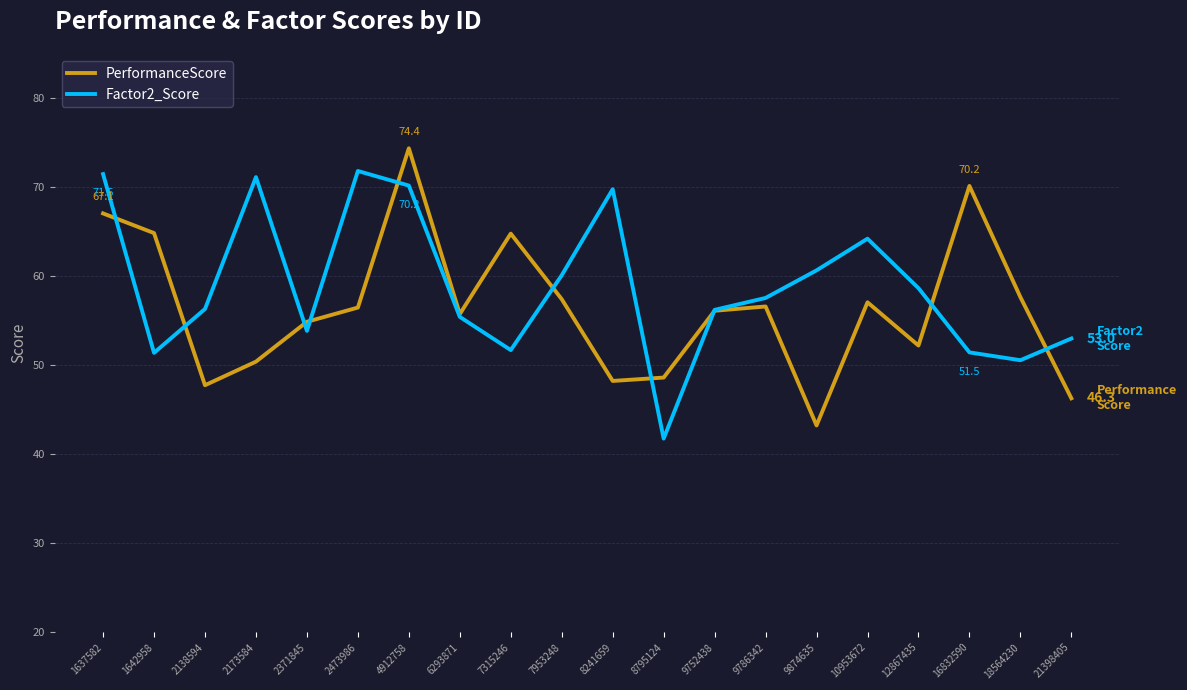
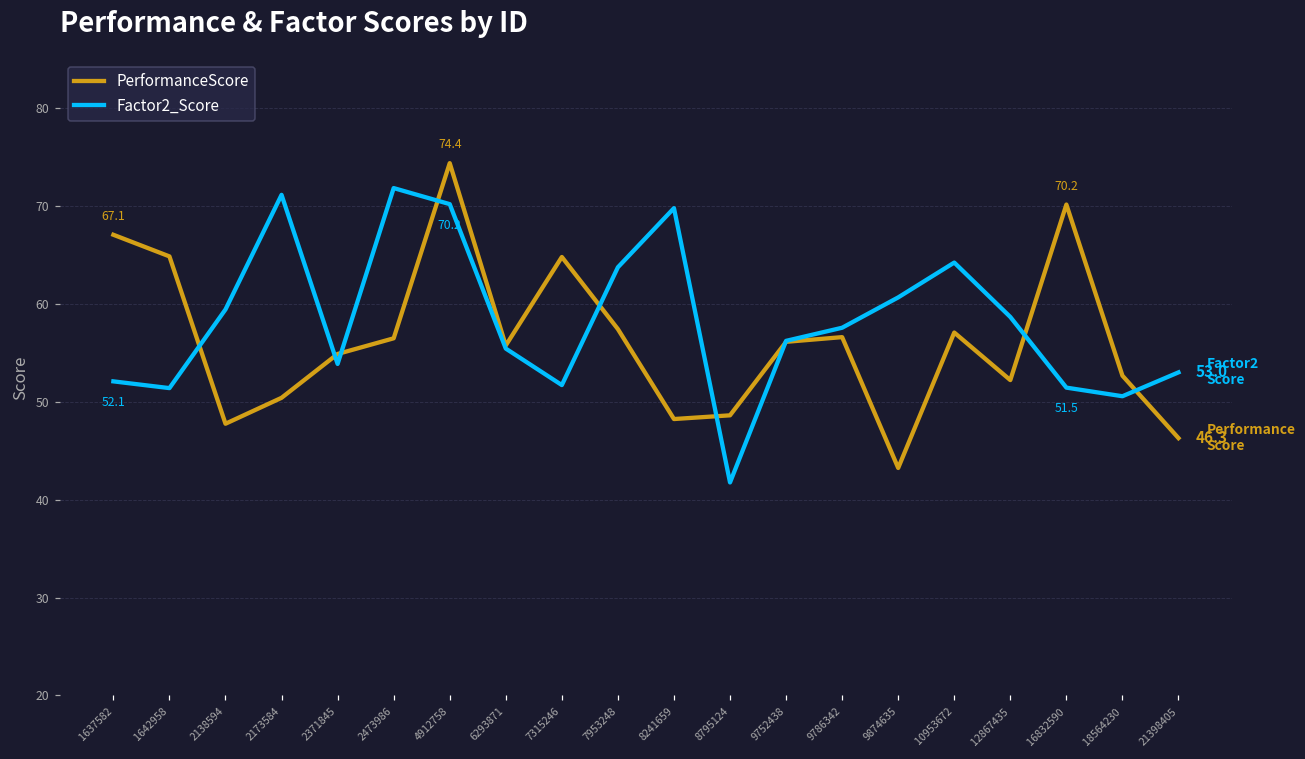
  {
    "PerformanceScore": {
      "1642958": 65,
      "2138594": 48,
      "2173584": 50,
      "2371845": 55,
      "2473986": 57,
      "6293871": 56,
      "7315246": 65,
      "7953248": 57,
      "8241659": 48,
      "8795124": 49,
      "9786342": 57,
      "9874635": 43,
      "10953672": 57,
      "12867435": 52,
-     "18564230": 58
+     "18564230": 53
    },
    "Factor2_Score": {
-     "1637582": 71.5,
-     "2138594": 56,
+     "1637582": 52.1,
+     "2138594": 59,
      "4912758": 70.2,
-     "7953248": 60,
+     "7953248": 64,
      "16832590": 51.5
    }
  }
